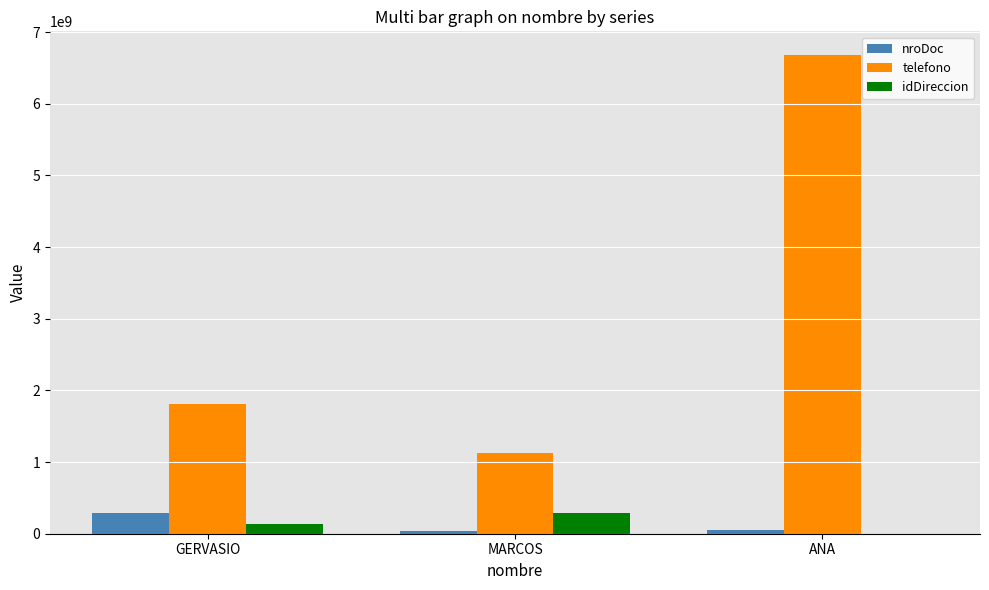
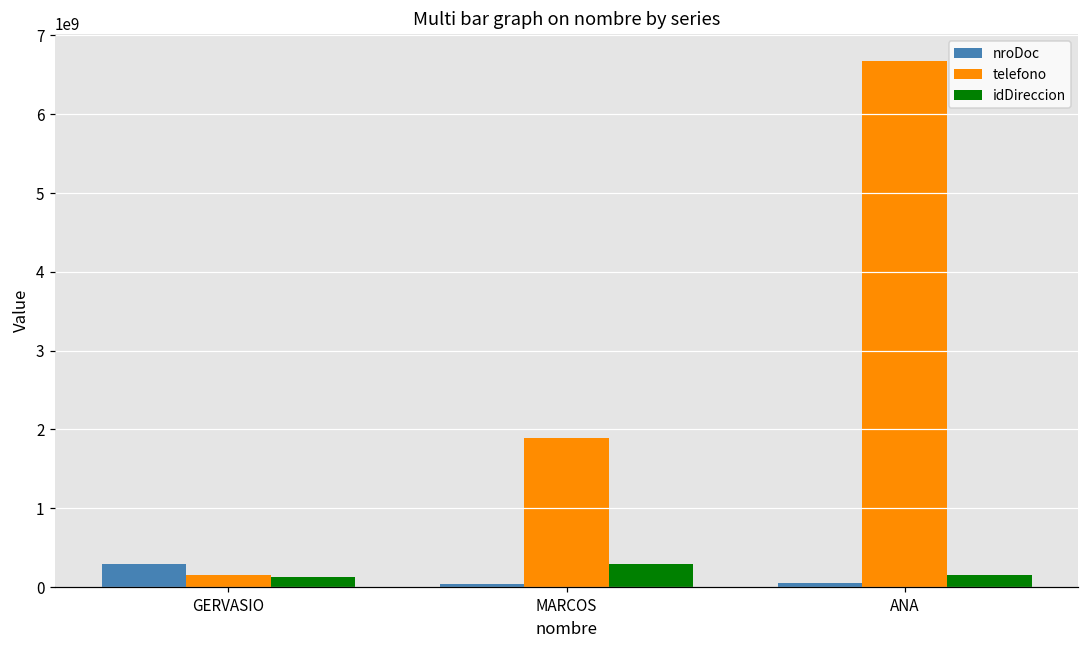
  {
    "nroDoc": {
      "GERVASIO": 300000000,
      "ANA": 100000000
    },
    "telefono": {
-     "GERVASIO": 1800000000,
-     "MARCOS": 1100000000,
+     "GERVASIO": 200000000,
+     "MARCOS": 1900000000,
      "ANA": 6700000000
    },
    "idDireccion": {
      "GERVASIO": 100000000,
      "MARCOS": 300000000,
-     "ANA": 0
+     "ANA": 100000000
    }
  }
